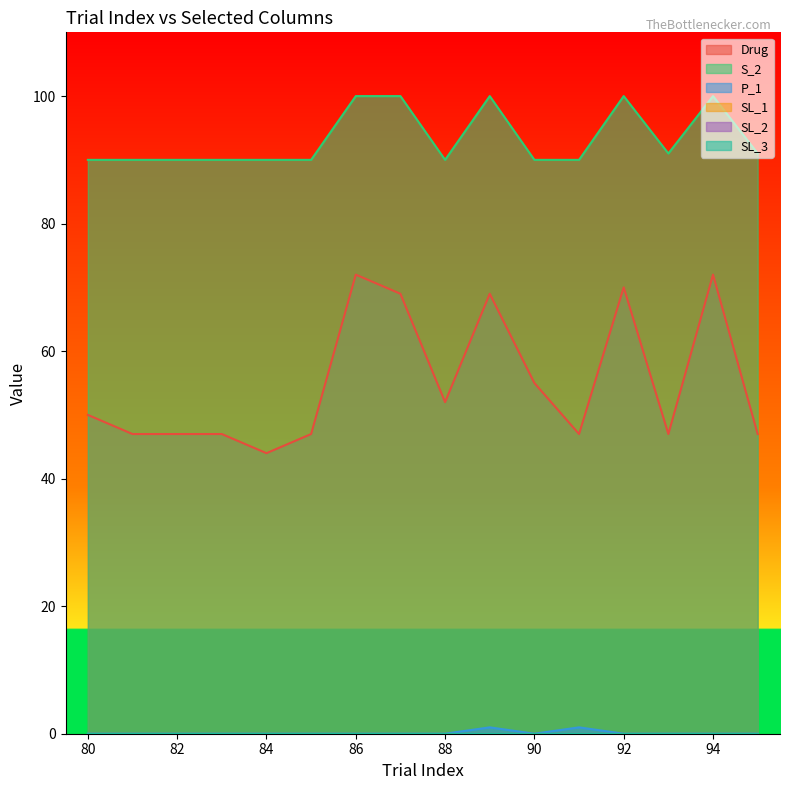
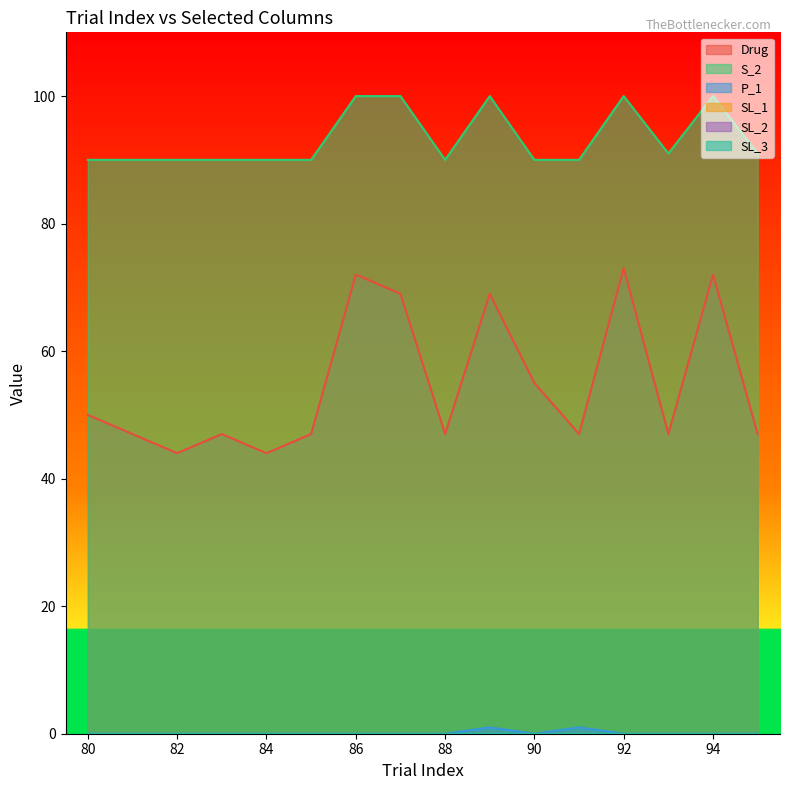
  {
    "Drug": {
      "80": 50,
-     "82": 47,
+     "82": 44,
      "84": 44,
      "86": 72,
-     "88": 52,
+     "88": 47,
      "90": 55,
-     "92": 70,
+     "92": 73,
      "94": 72
    }
  }
